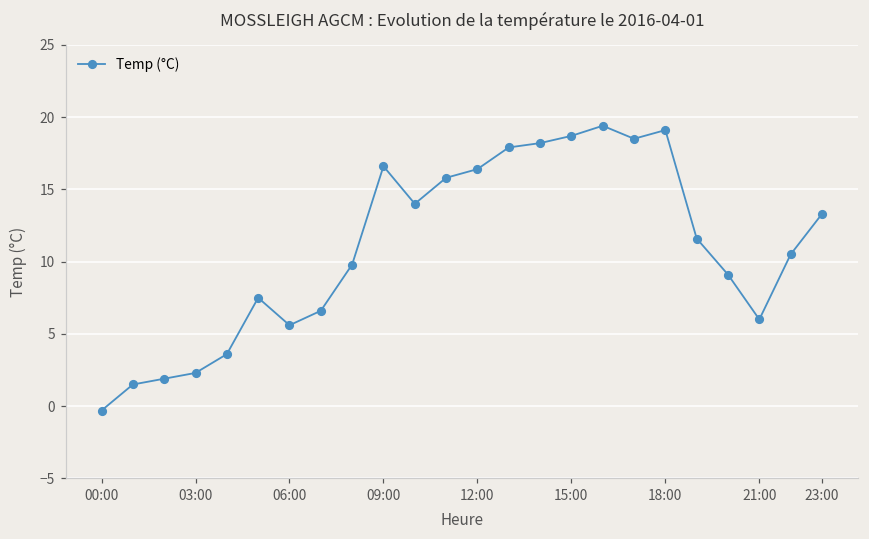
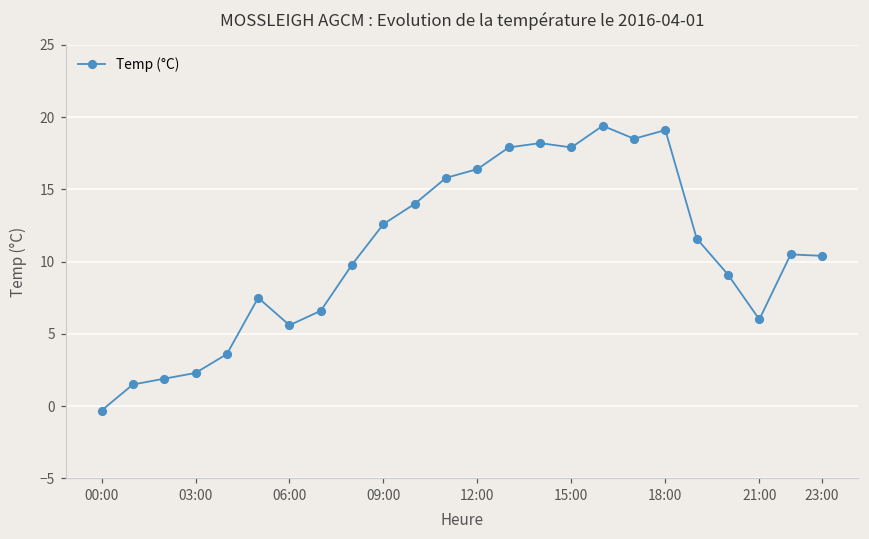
  {
    "00:00": -0.3,
    "03:00": 2.3,
    "06:00": 5.6,
-   "09:00": 16.6,
+   "09:00": 12.6,
    "12:00": 16.4,
-   "15:00": 18.7,
+   "15:00": 17.9,
    "18:00": 19.1,
    "21:00": 6.0,
-   "23:00": 13.3
+   "23:00": 10.4
  }
